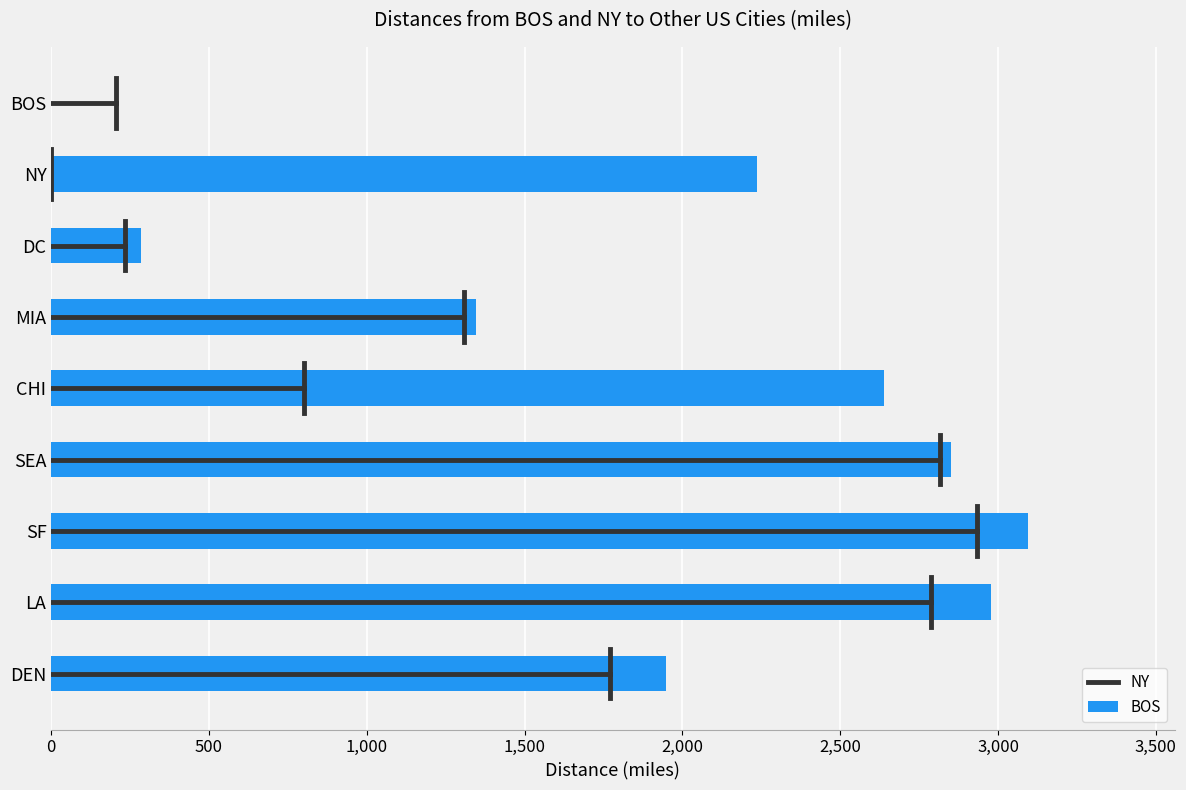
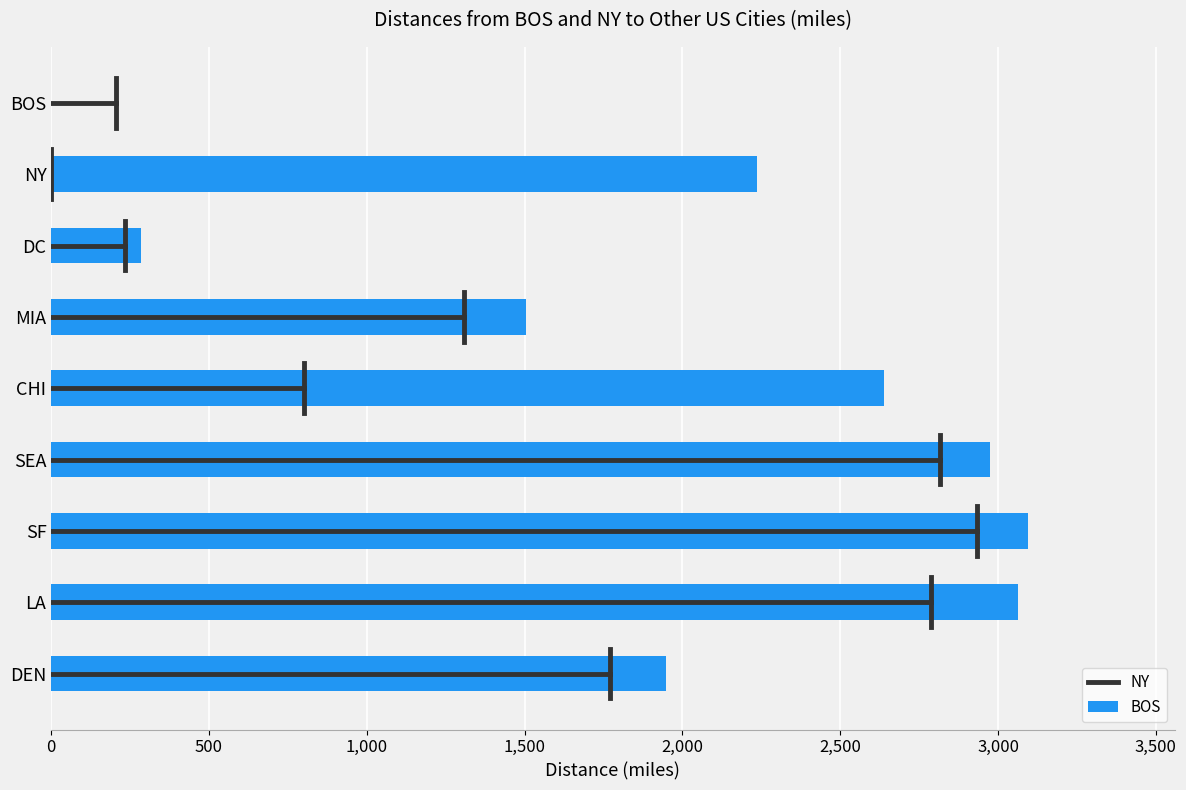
  {
    "BOS": {
      "BOS": "0",
      "NY": "2,240",
      "DC": "290",
-     "MIA": "1,350",
+     "MIA": "1,500",
      "CHI": "2,640",
-     "SEA": "2,850",
+     "SEA": "2,980",
      "SF": "3,100",
-     "LA": "2,980",
+     "LA": "3,060",
      "DEN": "1,950"
    }
  }
